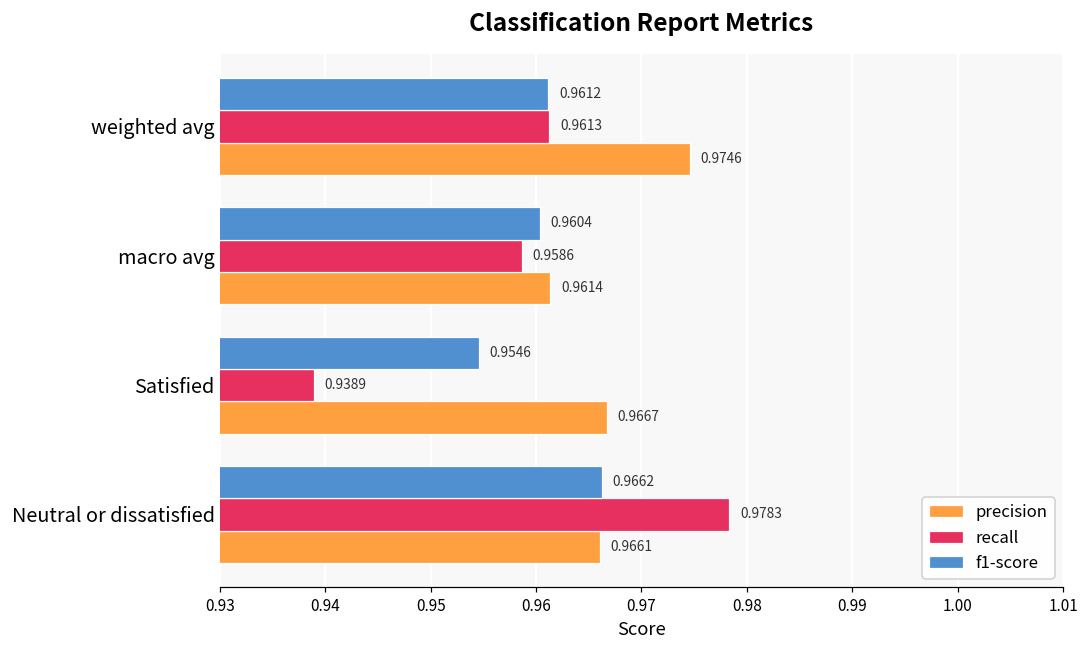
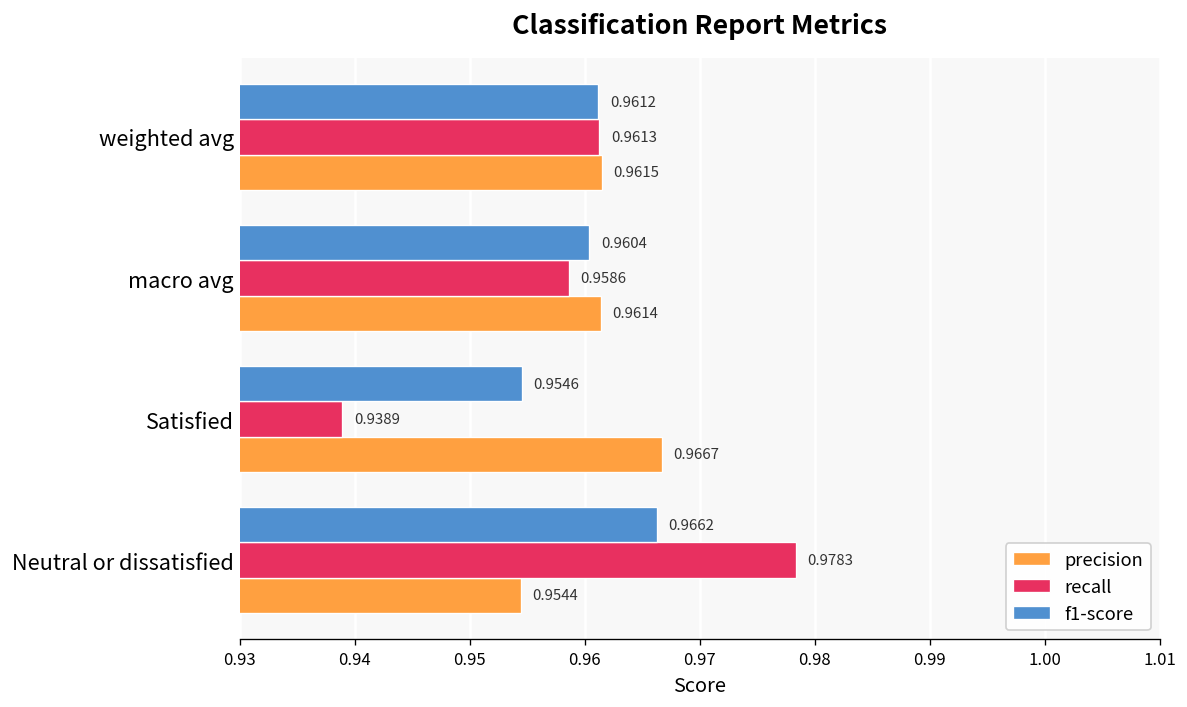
  {
    "precision": {
-     "weighted avg": 0.9746,
+     "weighted avg": 0.9615,
      "macro avg": 0.9614,
      "Satisfied": 0.9667,
-     "Neutral or dissatisfied": 0.9661
+     "Neutral or dissatisfied": 0.9544
    },
    "recall": {
      "weighted avg": 0.9613,
      "macro avg": 0.9586,
      "Satisfied": 0.9389,
      "Neutral or dissatisfied": 0.9783
    },
    "f1-score": {
      "weighted avg": 0.9612,
      "macro avg": 0.9604,
      "Satisfied": 0.9546,
      "Neutral or dissatisfied": 0.9662
    }
  }
